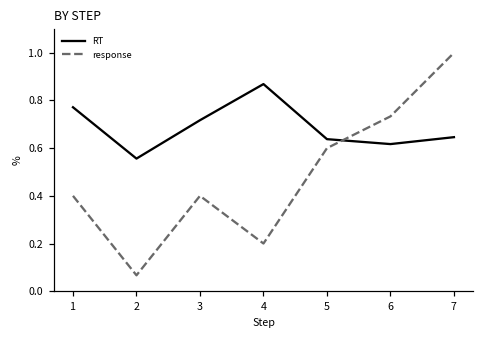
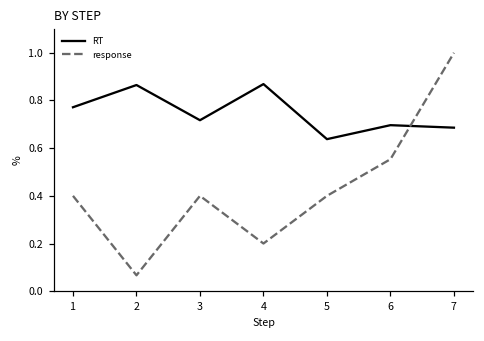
  {
    "RT": {
      "1": 0.77,
-     "2": 0.56,
+     "2": 0.86,
      "3": 0.72,
      "4": 0.87,
      "5": 0.64,
-     "6": 0.62,
-     "7": 0.65
+     "6": 0.70,
+     "7": 0.69
    },
    "response": {
      "1": 0.40,
      "2": 0.07,
      "3": 0.40,
      "4": 0.20,
-     "5": 0.6,
-     "6": 0.73,
+     "5": 0.4,
+     "6": 0.55,
      "7": 1.00
    }
  }
